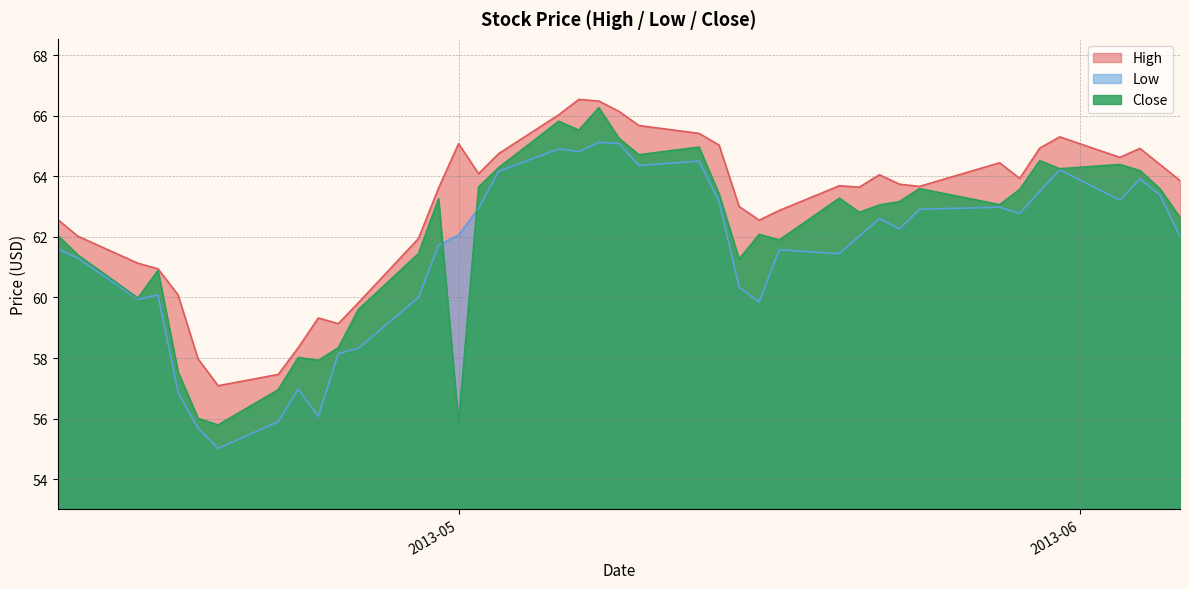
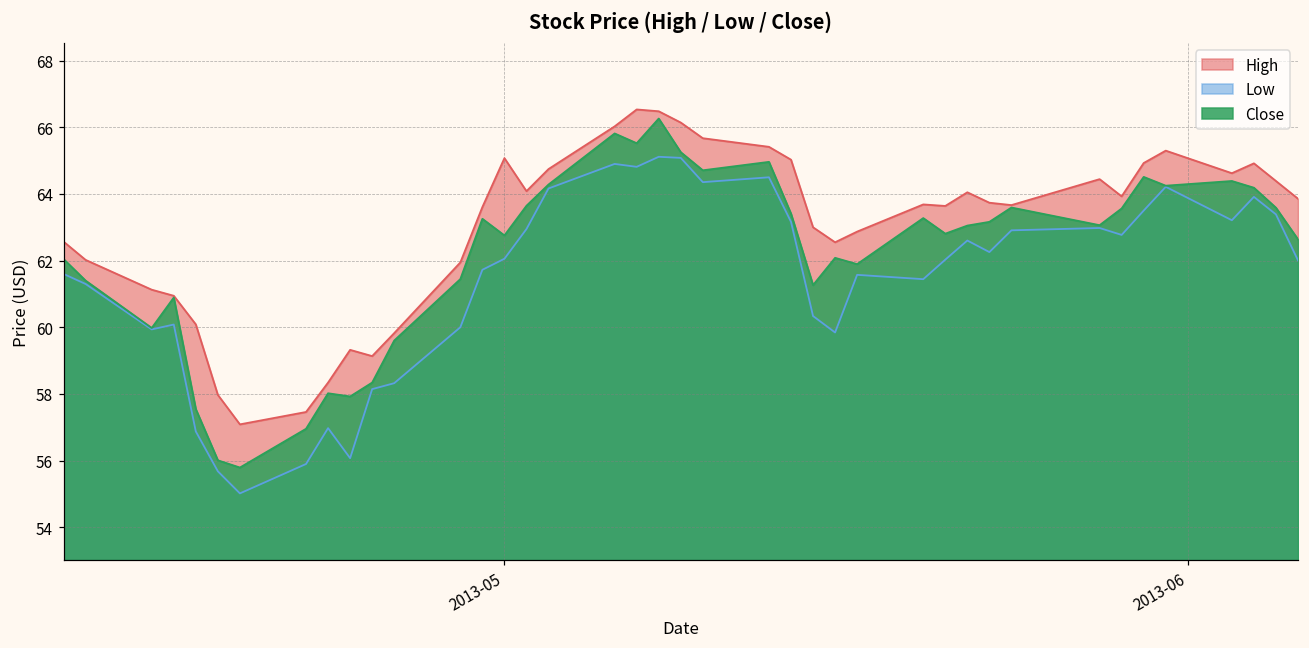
  {
    "High": {
      "2013-05": 65.1
    },
    "Low": {
      "2013-05": 62.1
    },
    "Close": {
-     "2013-05": 55.8
+     "2013-05": 62.8
    }
  }
